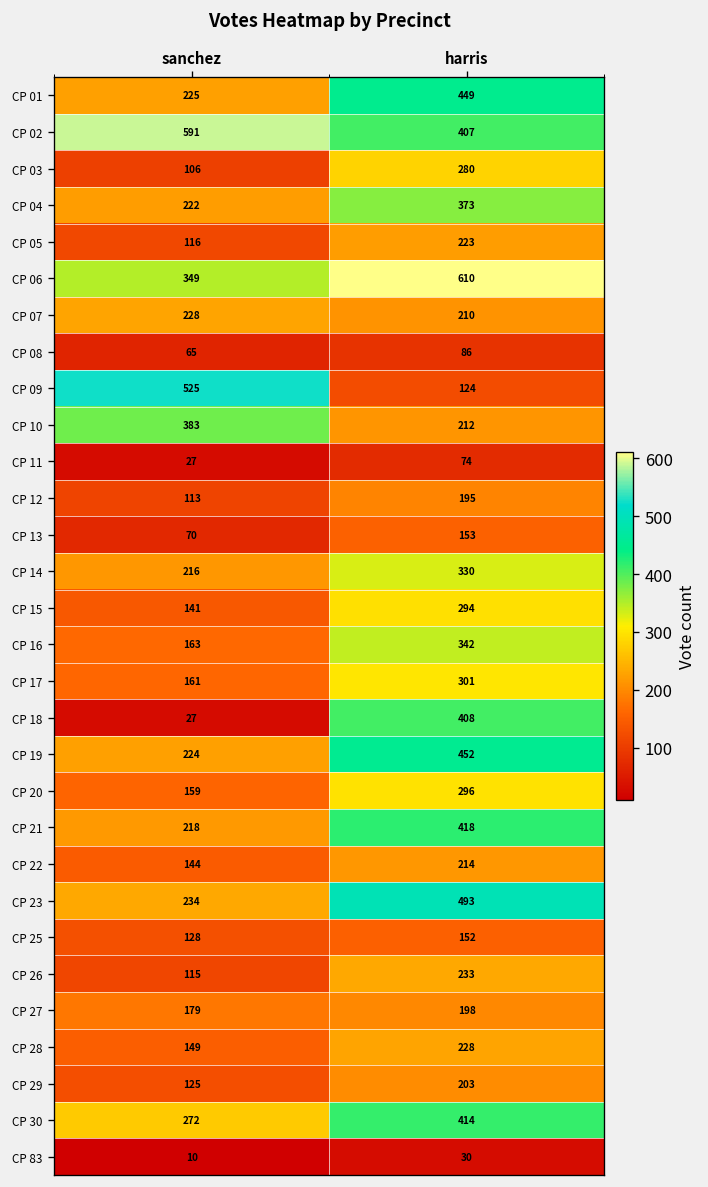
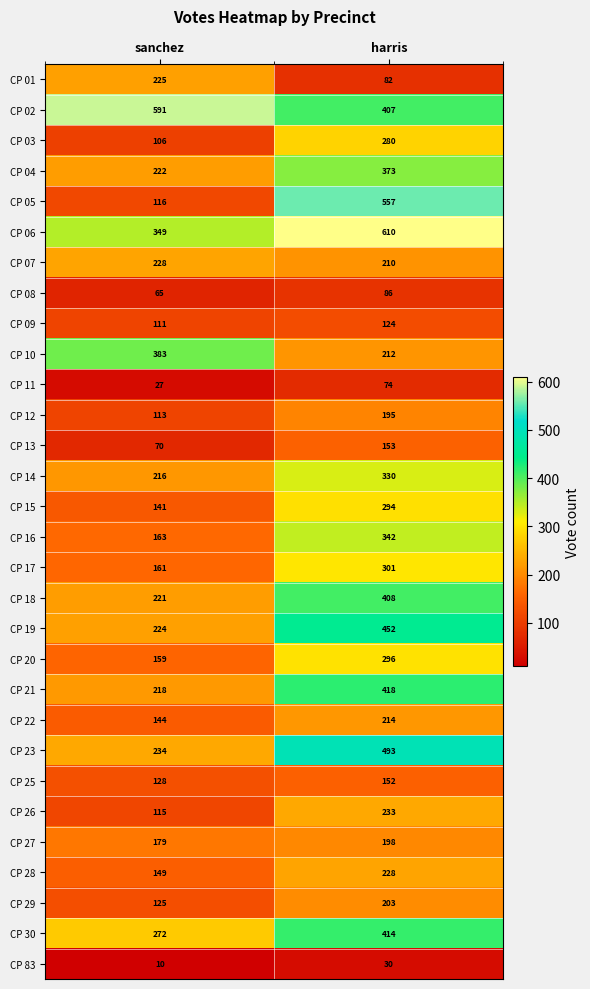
  {
    "CP 01": {
      "sanchez": 225,
-     "harris": 449
+     "harris": 82
    },
    "CP 02": {
      "sanchez": 591,
      "harris": 407
    },
    "CP 03": {
      "sanchez": 106,
      "harris": 280
    },
    "CP 04": {
      "sanchez": 222,
      "harris": 373
    },
    "CP 05": {
      "sanchez": 116,
-     "harris": 223
+     "harris": 557
    },
    "CP 06": {
      "sanchez": 349,
      "harris": 610
    },
    "CP 07": {
      "sanchez": 228,
      "harris": 210
    },
    "CP 08": {
      "sanchez": 65,
      "harris": 86
    },
    "CP 09": {
-     "sanchez": 525,
+     "sanchez": 111,
      "harris": 124
    },
    "CP 10": {
      "sanchez": 383,
      "harris": 212
    },
    "CP 11": {
      "sanchez": 27,
      "harris": 74
    },
    "CP 12": {
      "sanchez": 113,
      "harris": 195
    },
    "CP 13": {
      "sanchez": 70,
      "harris": 153
    },
    "CP 14": {
      "sanchez": 216,
      "harris": 330
    },
    "CP 15": {
      "sanchez": 141,
      "harris": 294
    },
    "CP 16": {
      "sanchez": 163,
      "harris": 342
    },
    "CP 17": {
      "sanchez": 161,
      "harris": 301
    },
    "CP 18": {
-     "sanchez": 27,
+     "sanchez": 221,
      "harris": 408
    },
    "CP 19": {
      "sanchez": 224,
      "harris": 452
    },
    "CP 20": {
      "sanchez": 159,
      "harris": 296
    },
    "CP 21": {
      "sanchez": 218,
      "harris": 418
    },
    "CP 22": {
      "sanchez": 144,
      "harris": 214
    },
    "CP 23": {
      "sanchez": 234,
      "harris": 493
    },
    "CP 25": {
      "sanchez": 128,
      "harris": 152
    },
    "CP 26": {
      "sanchez": 115,
      "harris": 233
    },
    "CP 27": {
      "sanchez": 179,
      "harris": 198
    },
    "CP 28": {
      "sanchez": 149,
      "harris": 228
    },
    "CP 29": {
      "sanchez": 125,
      "harris": 203
    },
    "CP 30": {
      "sanchez": 272,
      "harris": 414
    },
    "CP 83": {
      "sanchez": 10,
      "harris": 30
    }
  }
